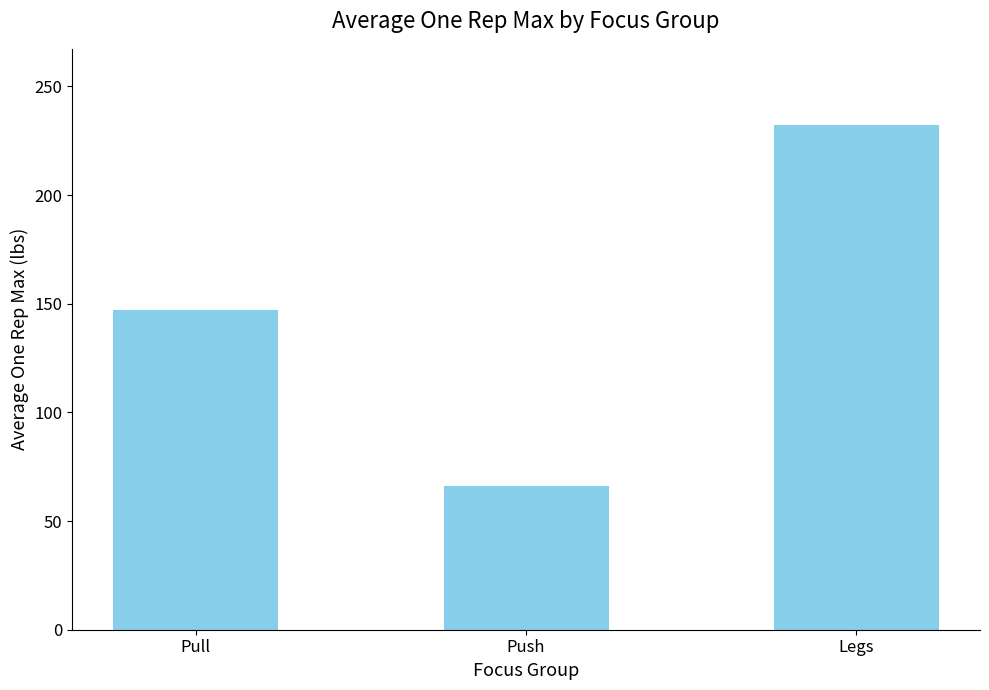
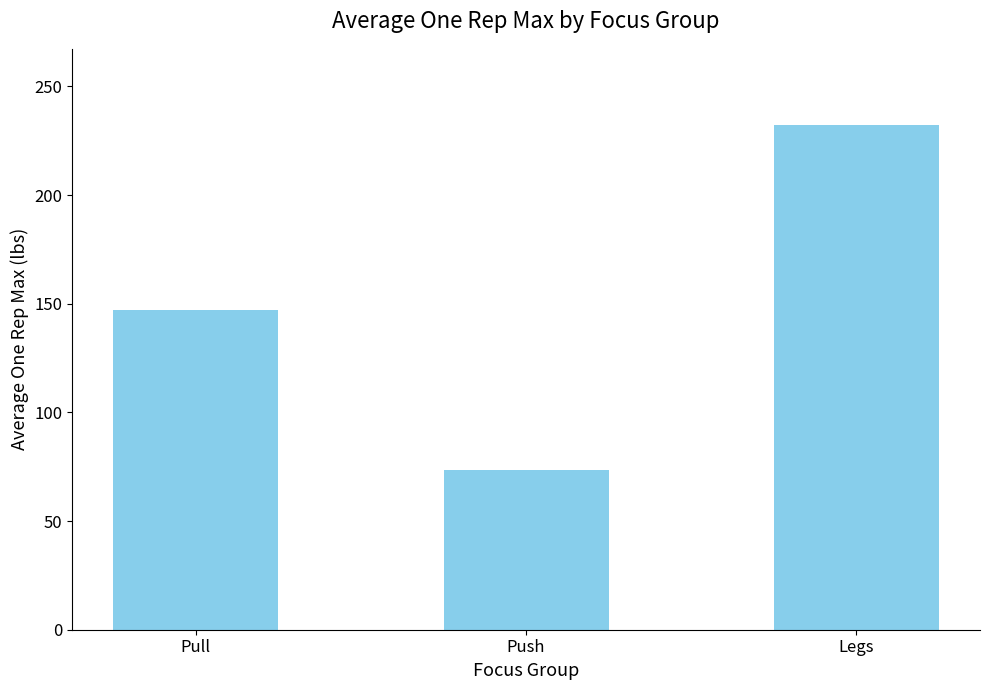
  {
    "Pull": 147,
-   "Push": 66,
+   "Push": 74,
    "Legs": 232
  }
